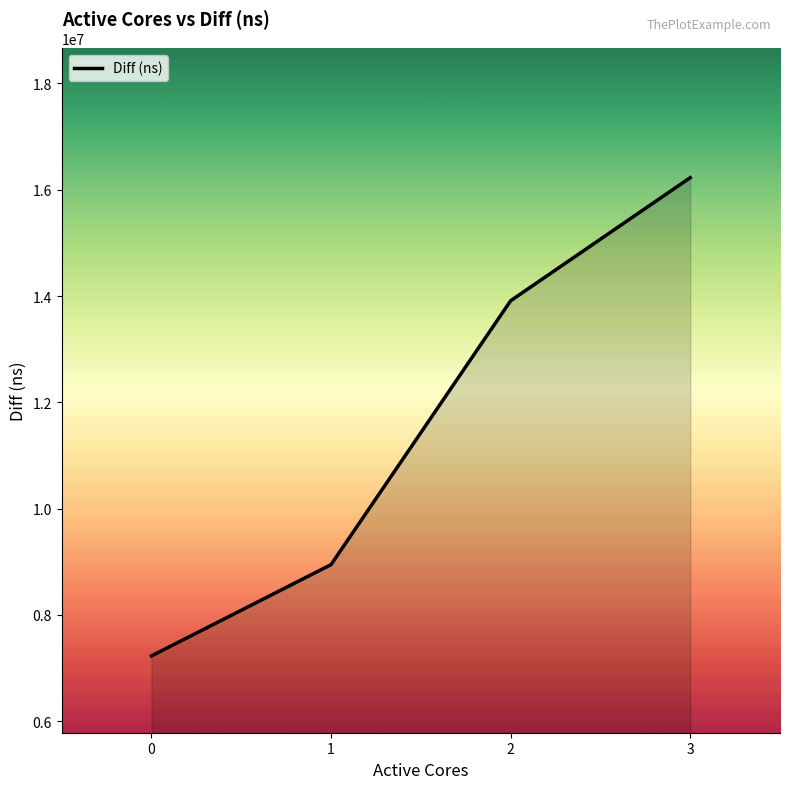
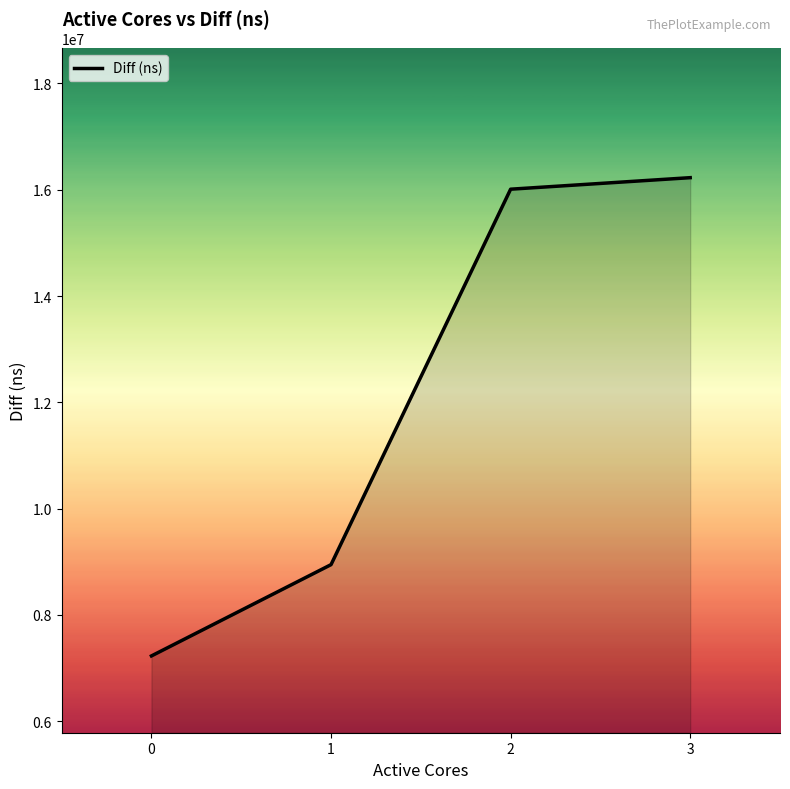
  {
    "0": 7200000,
    "1": 8900000,
-   "2": 13900000,
+   "2": 16000000,
    "3": 16200000
  }
